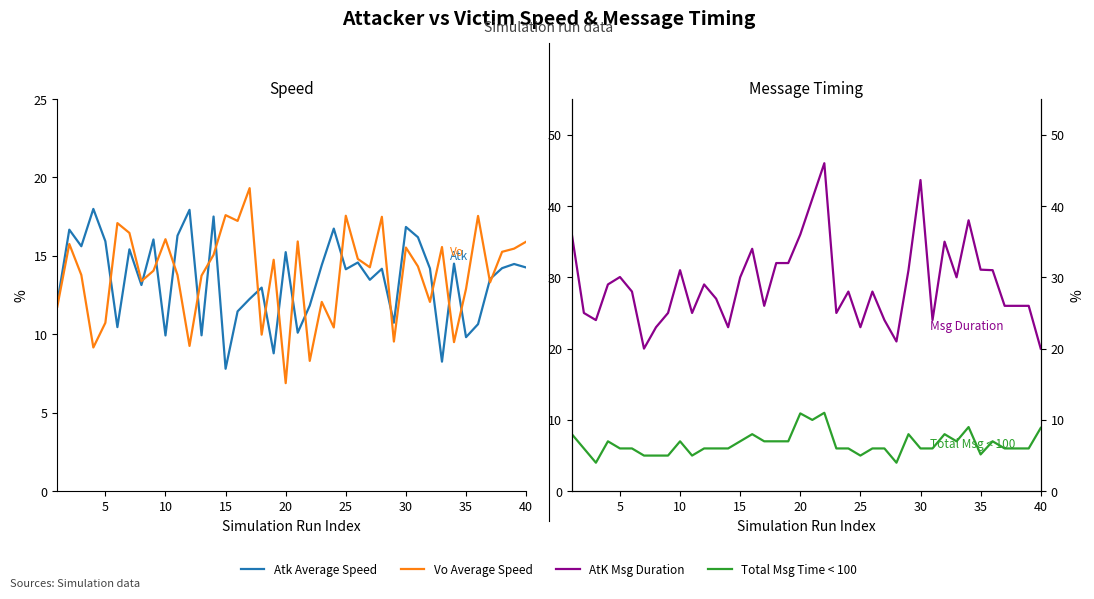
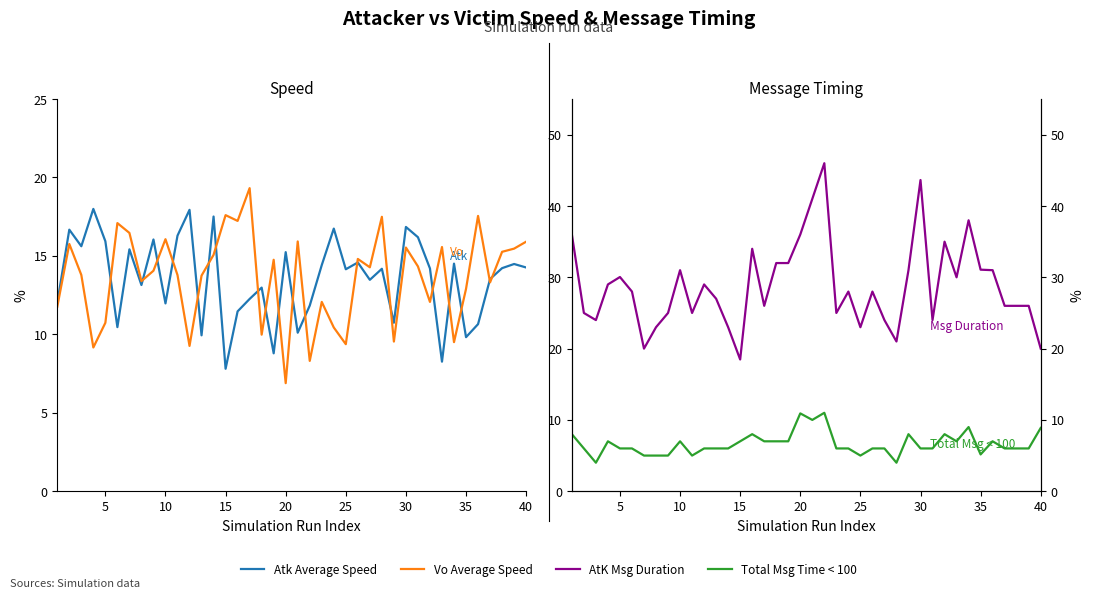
  {
    "Speed": {
      "Atk Average Speed": {
        "5": 15.9,
-       "10": 9.9,
+       "10": 12.0,
        "15": 7.8,
        "20": 15.2,
        "25": 14.1,
        "30": 16.8,
        "35": 9.8,
        "40": 14.3
      },
      "Vo Average Speed": {
        "5": 10.7,
        "10": 16.1,
        "15": 17.6,
        "20": 6.9,
-       "25": 17.6,
+       "25": 9.4,
        "30": 15.5,
        "35": 12.9,
        "40": 15.9
      }
    },
    "Message Timing": {
      "AtK Msg Duration": {
        "5": 30,
        "10": 31,
-       "15": 30,
+       "15": 18,
        "20": 36,
        "25": 23,
        "30": 44,
        "35": 31,
        "40": 20
      },
      "Total Msg Time < 100": {
        "5": 6,
        "10": 7,
        "15": 7,
        "20": 11,
        "25": 5,
        "30": 6,
        "35": 5,
        "40": 9
      }
    }
  }
